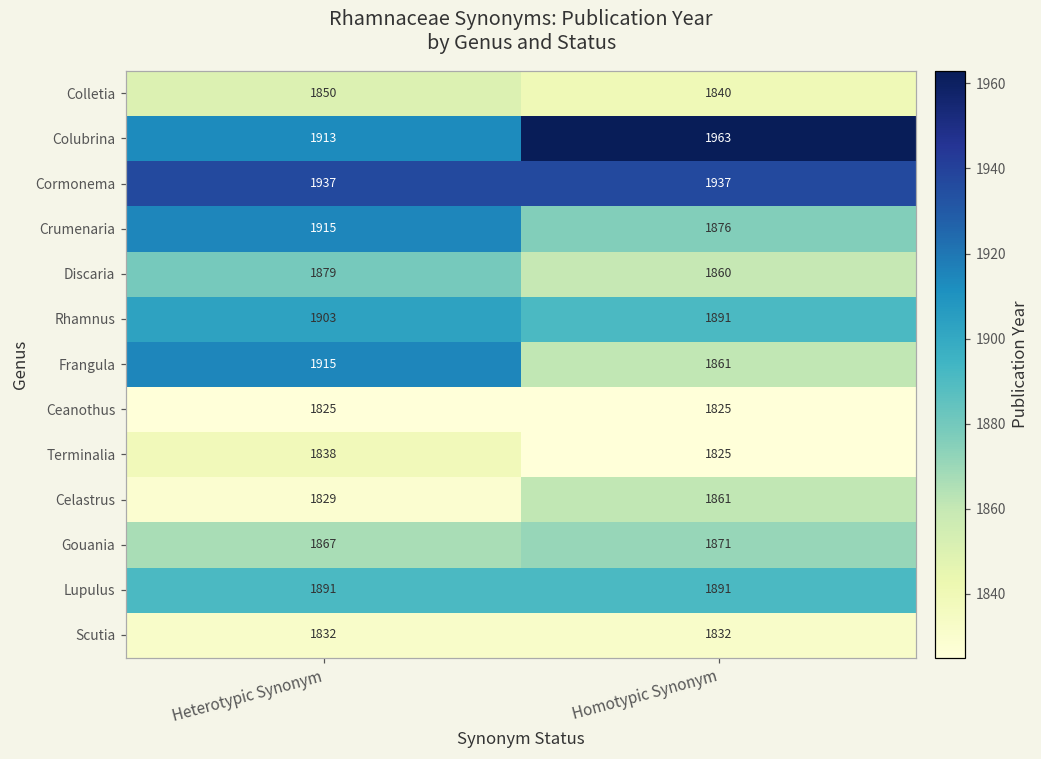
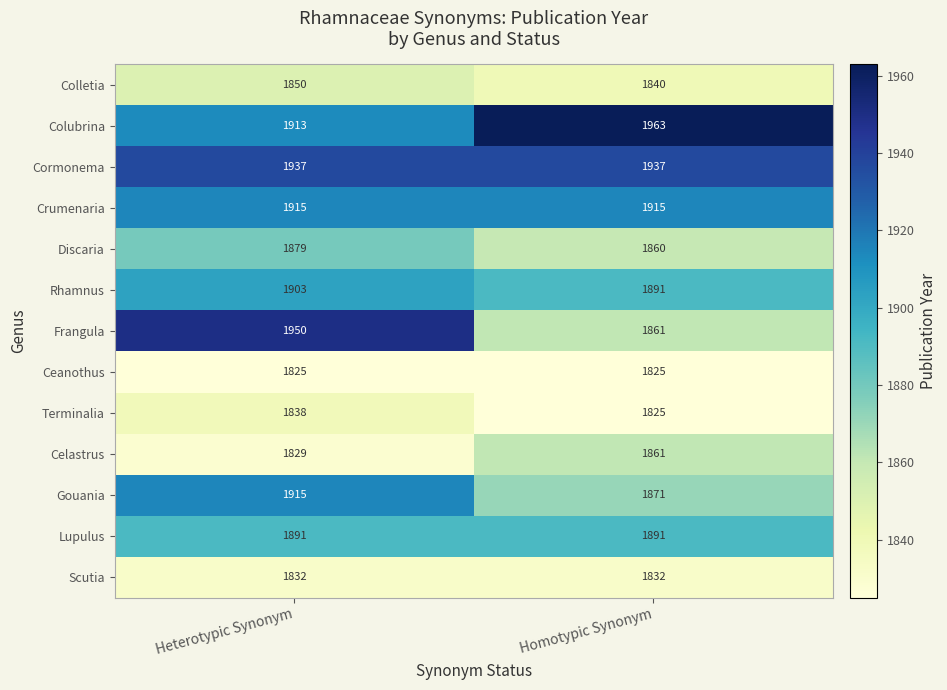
  {
    "Colletia": {
      "Heterotypic Synonym": 1850,
      "Homotypic Synonym": 1840
    },
    "Colubrina": {
      "Heterotypic Synonym": 1913,
      "Homotypic Synonym": 1963
    },
    "Cormonema": {
      "Heterotypic Synonym": 1937,
      "Homotypic Synonym": 1937
    },
    "Crumenaria": {
      "Heterotypic Synonym": 1915,
-     "Homotypic Synonym": 1876
+     "Homotypic Synonym": 1915
    },
    "Discaria": {
      "Heterotypic Synonym": 1879,
      "Homotypic Synonym": 1860
    },
    "Rhamnus": {
      "Heterotypic Synonym": 1903,
      "Homotypic Synonym": 1891
    },
    "Frangula": {
-     "Heterotypic Synonym": 1915,
+     "Heterotypic Synonym": 1950,
      "Homotypic Synonym": 1861
    },
    "Ceanothus": {
      "Heterotypic Synonym": 1825,
      "Homotypic Synonym": 1825
    },
    "Terminalia": {
      "Heterotypic Synonym": 1838,
      "Homotypic Synonym": 1825
    },
    "Celastrus": {
      "Heterotypic Synonym": 1829,
      "Homotypic Synonym": 1861
    },
    "Gouania": {
-     "Heterotypic Synonym": 1867,
+     "Heterotypic Synonym": 1915,
      "Homotypic Synonym": 1871
    },
    "Lupulus": {
      "Heterotypic Synonym": 1891,
      "Homotypic Synonym": 1891
    },
    "Scutia": {
      "Heterotypic Synonym": 1832,
      "Homotypic Synonym": 1832
    }
  }
